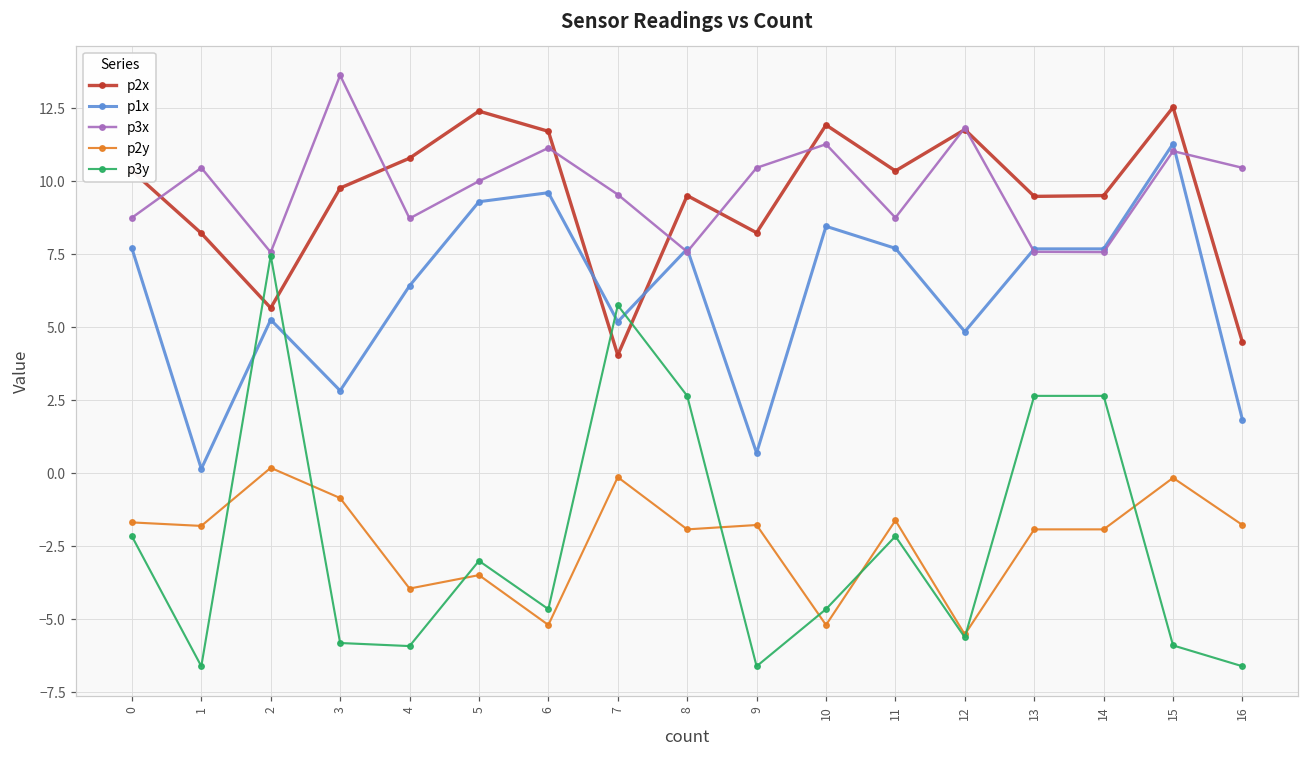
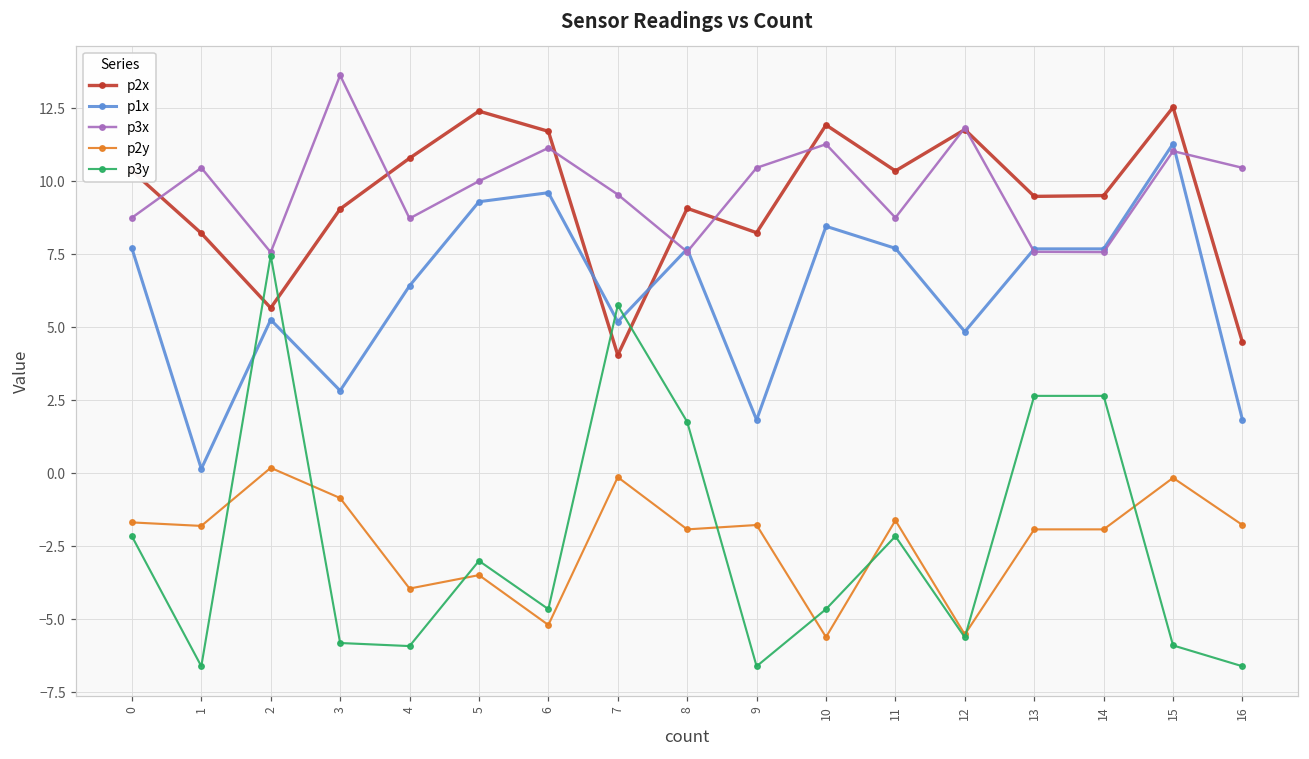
  {
    "p2x": {
      "1": 8.2,
      "2": 5.7,
-     "3": 9.8,
+     "3": 9.1,
      "4": 10.8,
      "5": 12.4,
      "6": 11.7,
      "7": 4.0,
-     "8": 9.5,
+     "8": 9.1,
      "9": 8.2,
      "10": 11.9,
      "11": 10.4,
      "13": 9.5,
      "14": 9.5,
      "15": 12.5,
      "16": 4.5
    },
    "p1x": {
      "0": 7.7,
      "1": 0.1,
      "2": 5.3,
      "3": 2.8,
      "4": 6.4,
      "5": 9.3,
      "6": 9.6,
      "7": 5.2,
      "8": 7.7,
-     "9": 0.7,
+     "9": 1.8,
      "10": 8.5,
      "11": 7.7,
      "12": 4.8,
      "13": 7.7,
      "14": 7.7,
      "15": 11.3,
      "16": 1.8
    },
    "p3x": {
      "0": 8.7,
      "1": 10.5,
      "2": 7.6,
      "3": 13.6,
      "4": 8.7,
      "5": 10.0,
      "6": 11.1,
      "7": 9.5,
      "8": 7.6,
      "9": 10.5,
      "10": 11.3,
      "11": 8.7,
      "13": 7.6,
      "14": 7.6,
      "15": 11.0,
      "16": 10.5
    },
    "p2y": {
      "0": -1.7,
      "1": -1.8,
      "2": 0.2,
      "3": -0.9,
      "4": -4.0,
      "5": -3.5,
      "6": -5.2,
      "7": -0.1,
      "8": -1.9,
      "9": -1.8,
-     "10": -5.2,
+     "10": -5.6,
      "11": -1.6,
      "12": -5.5,
      "13": -1.9,
      "14": -1.9,
      "15": -0.2,
      "16": -1.8
    },
    "p3y": {
      "0": -2.2,
      "1": -6.6,
      "2": 7.5,
      "3": -5.8,
      "4": -5.9,
      "5": -3.0,
      "6": -4.7,
      "7": 5.8,
-     "8": 2.6,
+     "8": 1.8,
      "9": -6.6,
      "10": -4.7,
      "11": -2.2,
      "12": -5.6,
      "13": 2.6,
      "14": 2.6,
      "15": -5.9,
      "16": -6.6
    }
  }
